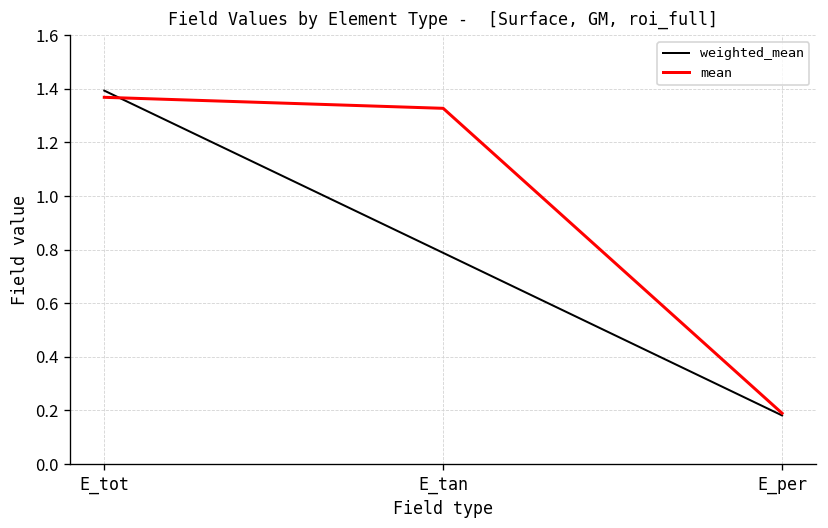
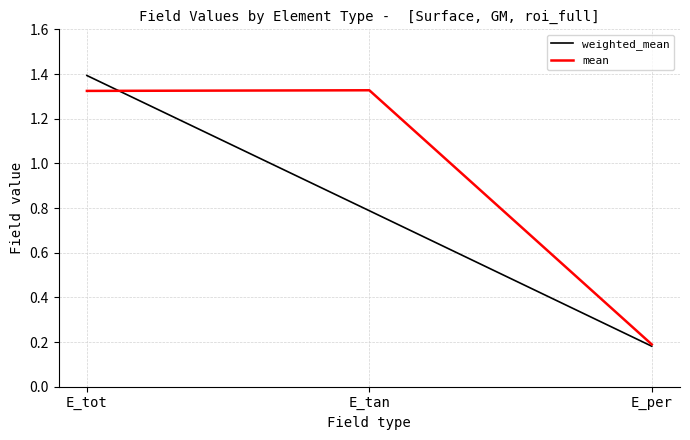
  {
    "weighted_mean": {
      "E_tot": 1.39,
      "E_tan": 0.79
    },
    "mean": {
-     "E_tot": 1.37,
+     "E_tot": 1.32,
      "E_tan": 1.33
    }
  }
